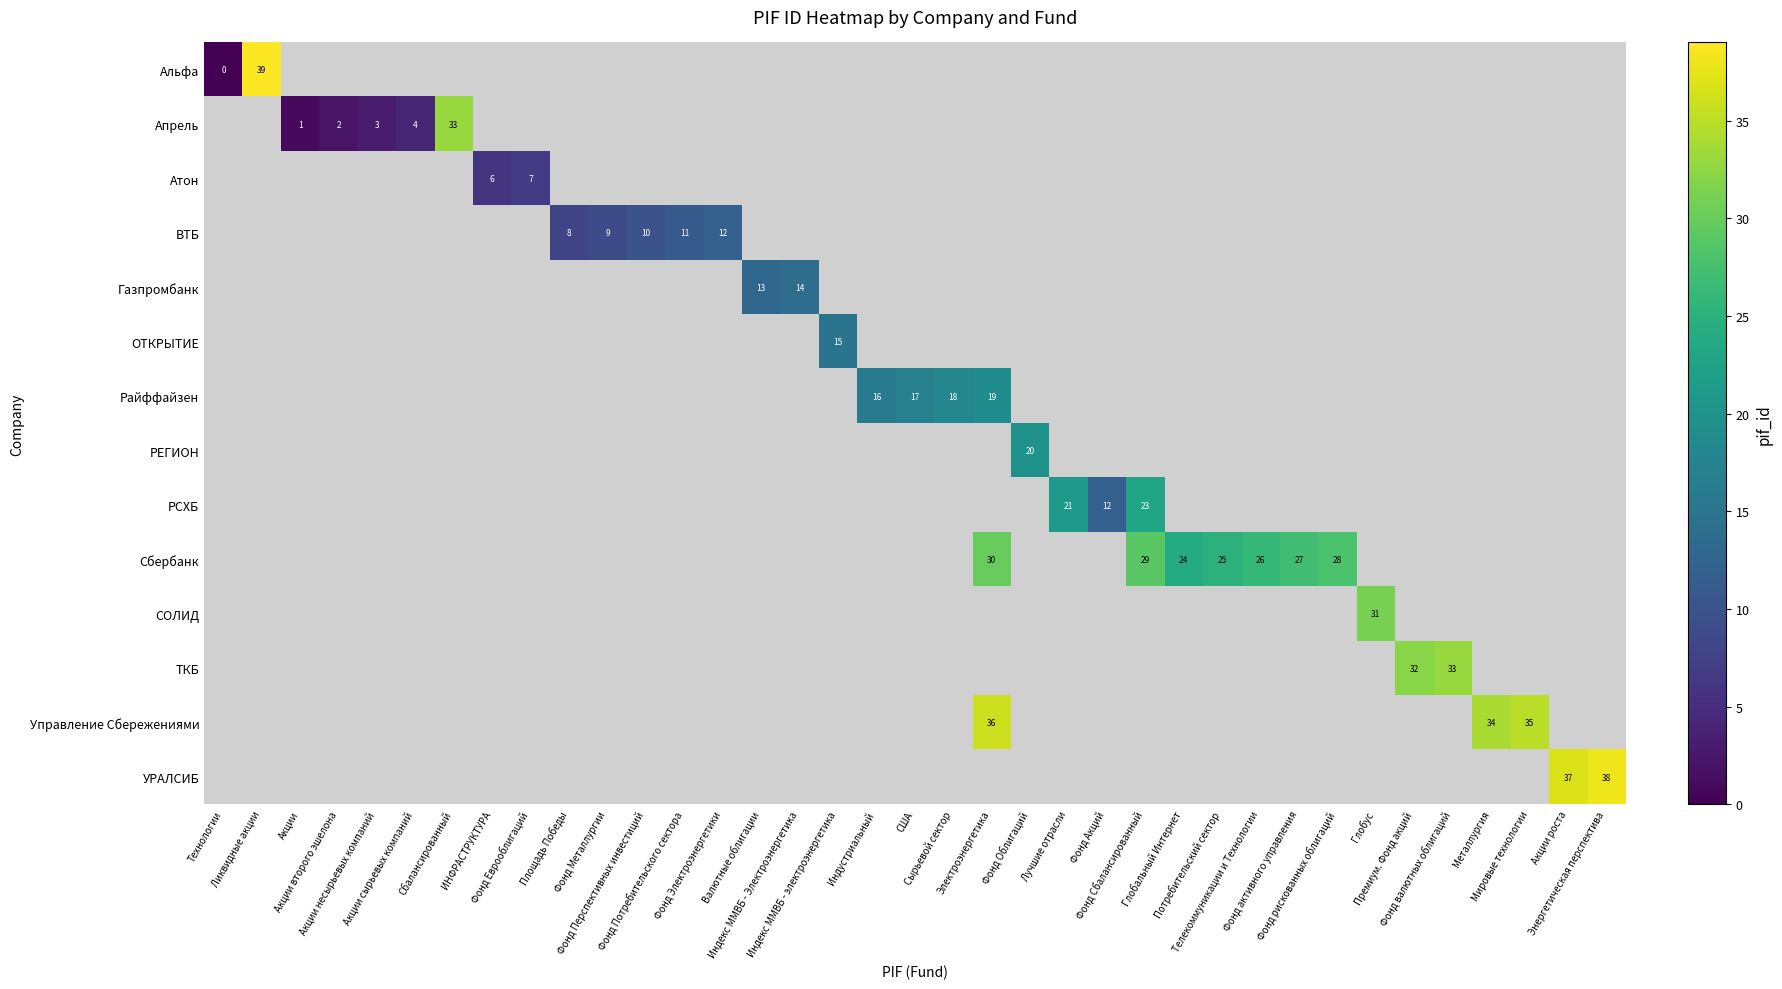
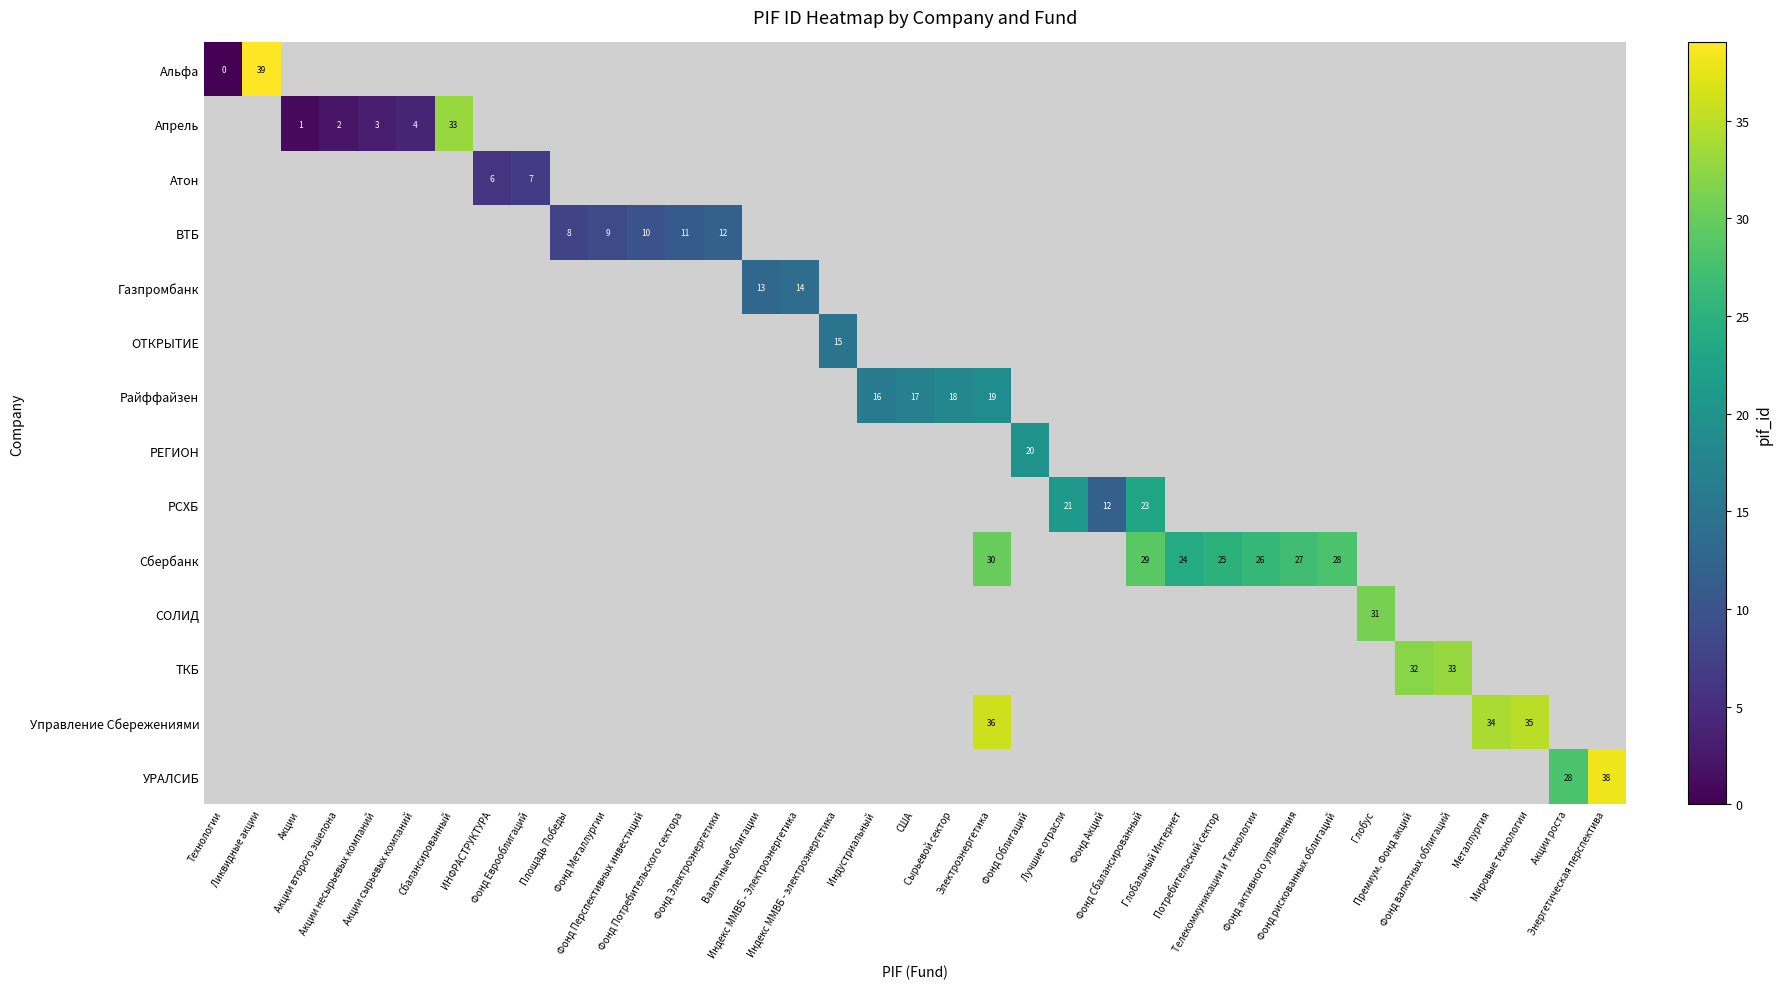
  {
    "Альфа": {
      "Технологии": 0,
      "Ликвидные акции": 39
    },
    "Апрель": {
      "Акции": 1,
      "Акции второго эшелона": 2,
      "Акции несырьевых компаний": 3,
      "Акции сырьевых компаний": 4,
      "Сбалансированный": 33
    },
    "Атон": {
      "ИНФРАСТРУКТУРА": 6,
      "Фонд Еврооблигаций": 7
    },
    "ВТБ": {
      "Площадь Победы": 8,
      "Фонд Металлургии": 9,
      "Фонд Перспективных инвестиций": 10,
      "Фонд Потребительского сектора": 11,
      "Фонд Электроэнергетики": 12
    },
    "Газпромбанк": {
      "Валютные облигации": 13,
      "Индекс ММВБ - Электроэнергетика": 14
    },
    "ОТКРЫТИЕ": {
      "Индекс ММВБ - электроэнергетика": 15
    },
    "Райффайзен": {
      "Индустриальный": 16,
      "США": 17,
      "Сырьевой сектор": 18,
      "Электроэнергетика": 19
    },
    "РЕГИОН": {
      "Фонд Облигаций": 20
    },
    "РСХБ": {
      "Лучшие отрасли": 21,
      "Фонд Акций": 12,
      "Фонд Сбалансированный": 23
    },
    "Сбербанк": {
      "Электроэнергетика": 30,
      "Фонд Сбалансированный": 29,
      "Глобальный Интернет": 24,
      "Потребительский сектор": 25,
      "Телекоммуникации и Технологии": 26,
      "Фонд активного управления": 27,
      "Фонд рискованных облигаций": 28
    },
    "СОЛИД": {
      "Глобус": 31
    },
    "ТКБ": {
      "Премиум. Фонд акций": 32,
      "Фонд валютных облигаций": 33
    },
    "Управление Сбережениями": {
      "Электроэнергетика": 36,
      "Металлургия": 34,
      "Мировые технологии": 35
    },
    "УРАЛСИБ": {
-     "Акции роста": 37,
+     "Акции роста": 28,
      "Энергетическая перспектива": 38
    }
  }
